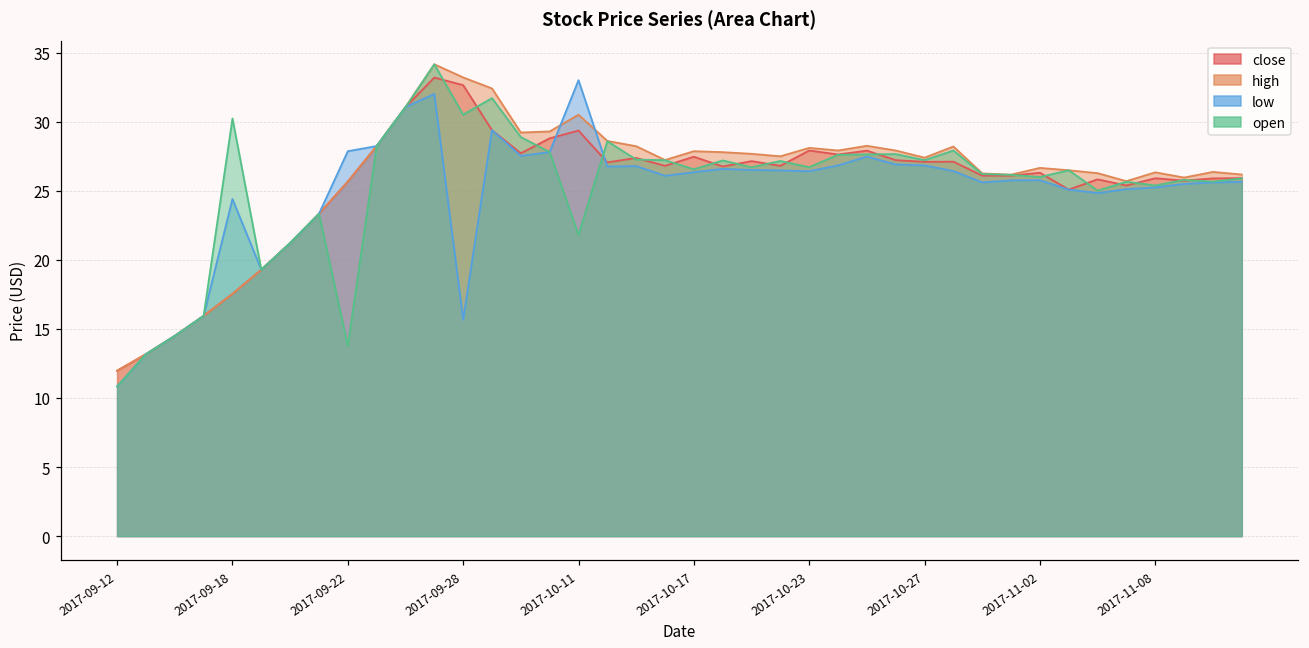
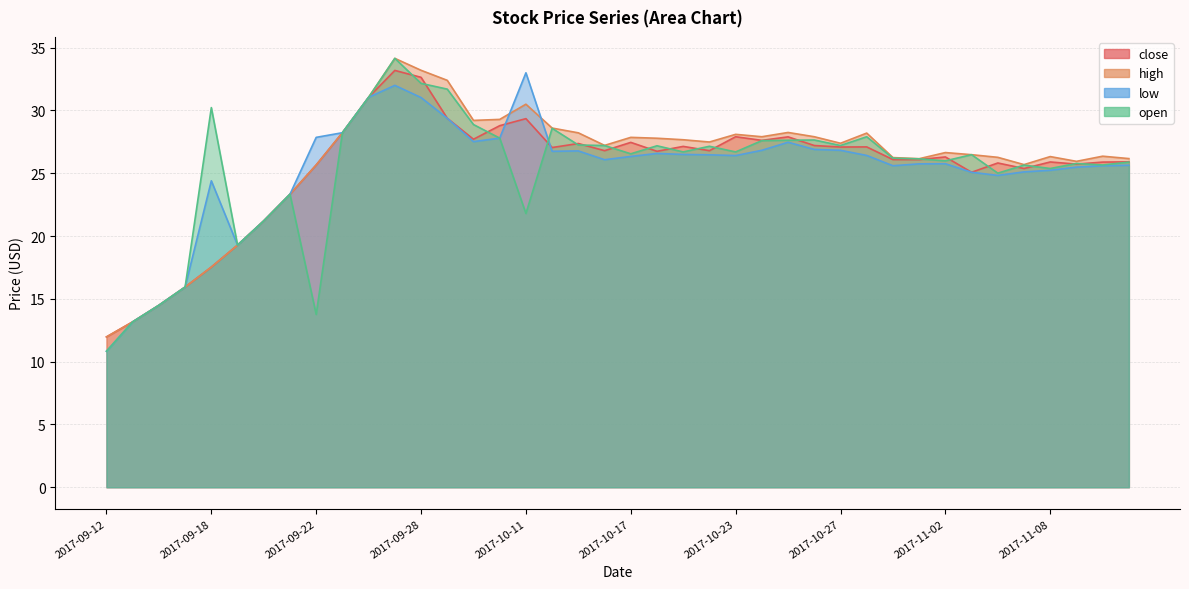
  {
    "low": {
      "2017-09-18": 24.4,
      "2017-09-22": 27.9,
-     "2017-09-28": 15.7,
+     "2017-09-28": 31.0,
      "2017-10-11": 33.0,
      "2017-10-17": 26.3,
      "2017-10-23": 26.4,
      "2017-10-27": 26.8,
      "2017-11-02": 25.8
    },
    "open": {
      "2017-09-18": 30.2,
      "2017-09-22": 13.8,
-     "2017-09-28": 30.5,
+     "2017-09-28": 32.2,
      "2017-10-11": 21.8,
      "2017-10-17": 26.6,
      "2017-10-23": 26.7,
      "2017-11-02": 26.0
    }
  }
